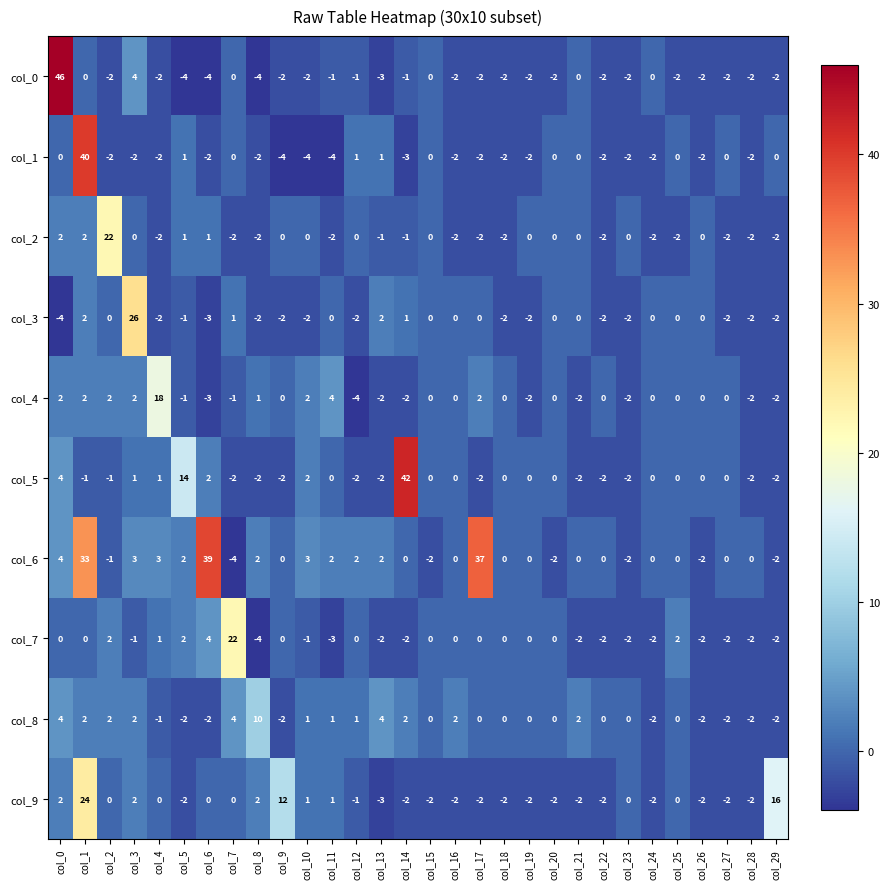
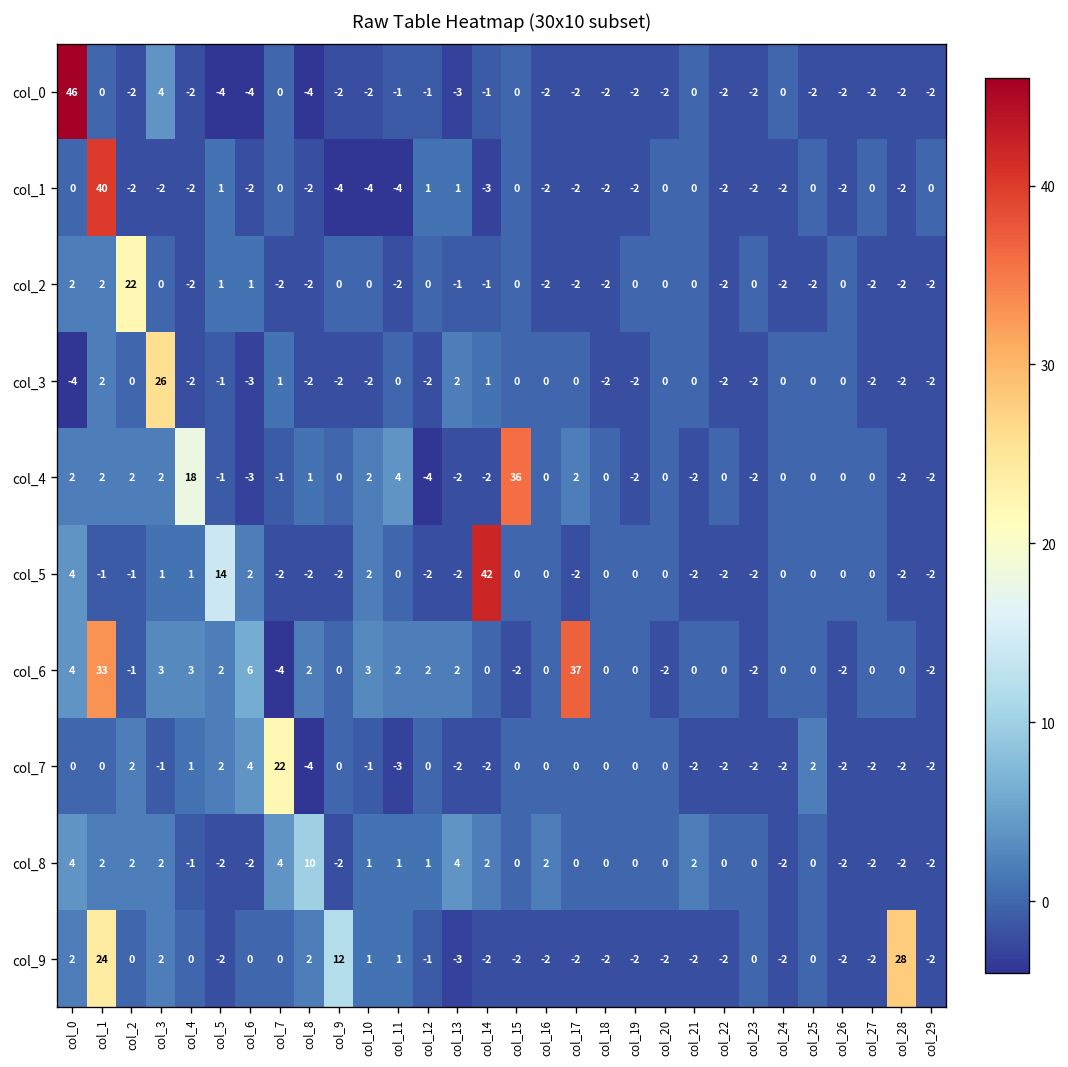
  {
    "col_4": {
      "col_0": 2,
      "col_1": 2,
      "col_2": 2,
      "col_3": 2,
      "col_4": 18,
      "col_5": -1,
      "col_6": -3,
      "col_7": -1,
      "col_8": 1,
      "col_9": 0,
      "col_10": 2,
      "col_11": 4,
      "col_12": -4,
      "col_13": -2,
      "col_14": -2,
-     "col_15": 0,
+     "col_15": 36,
      "col_16": 0,
      "col_17": 2,
      "col_18": 0,
      "col_19": -2,
      "col_20": 0,
      "col_21": -2,
      "col_22": 0,
      "col_23": -2,
      "col_24": 0,
      "col_25": 0,
      "col_26": 0,
      "col_27": 0,
      "col_28": -2,
      "col_29": -2
    },
    "col_6": {
      "col_0": 4,
      "col_1": 33,
      "col_2": -1,
      "col_3": 3,
      "col_4": 3,
      "col_5": 2,
-     "col_6": 39,
+     "col_6": 6,
      "col_7": -4,
      "col_8": 2,
      "col_9": 0,
      "col_10": 3,
      "col_11": 2,
      "col_12": 2,
      "col_13": 2,
      "col_14": 0,
      "col_15": -2,
      "col_16": 0,
      "col_17": 37,
      "col_18": 0,
      "col_19": 0,
      "col_20": -2,
      "col_21": 0,
      "col_22": 0,
      "col_23": -2,
      "col_24": 0,
      "col_25": 0,
      "col_26": -2,
      "col_27": 0,
      "col_28": 0,
      "col_29": -2
    },
    "col_9": {
      "col_0": 2,
      "col_1": 24,
      "col_2": 0,
      "col_3": 2,
      "col_4": 0,
      "col_5": -2,
      "col_6": 0,
      "col_7": 0,
      "col_8": 2,
      "col_9": 12,
      "col_10": 1,
      "col_11": 1,
      "col_12": -1,
      "col_13": -3,
      "col_14": -2,
      "col_15": -2,
      "col_16": -2,
      "col_17": -2,
      "col_18": -2,
      "col_19": -2,
      "col_20": -2,
      "col_21": -2,
      "col_22": -2,
      "col_23": 0,
      "col_24": -2,
      "col_25": 0,
      "col_26": -2,
      "col_27": -2,
-     "col_28": -2,
-     "col_29": 16
+     "col_28": 28,
+     "col_29": -2
    }
  }
